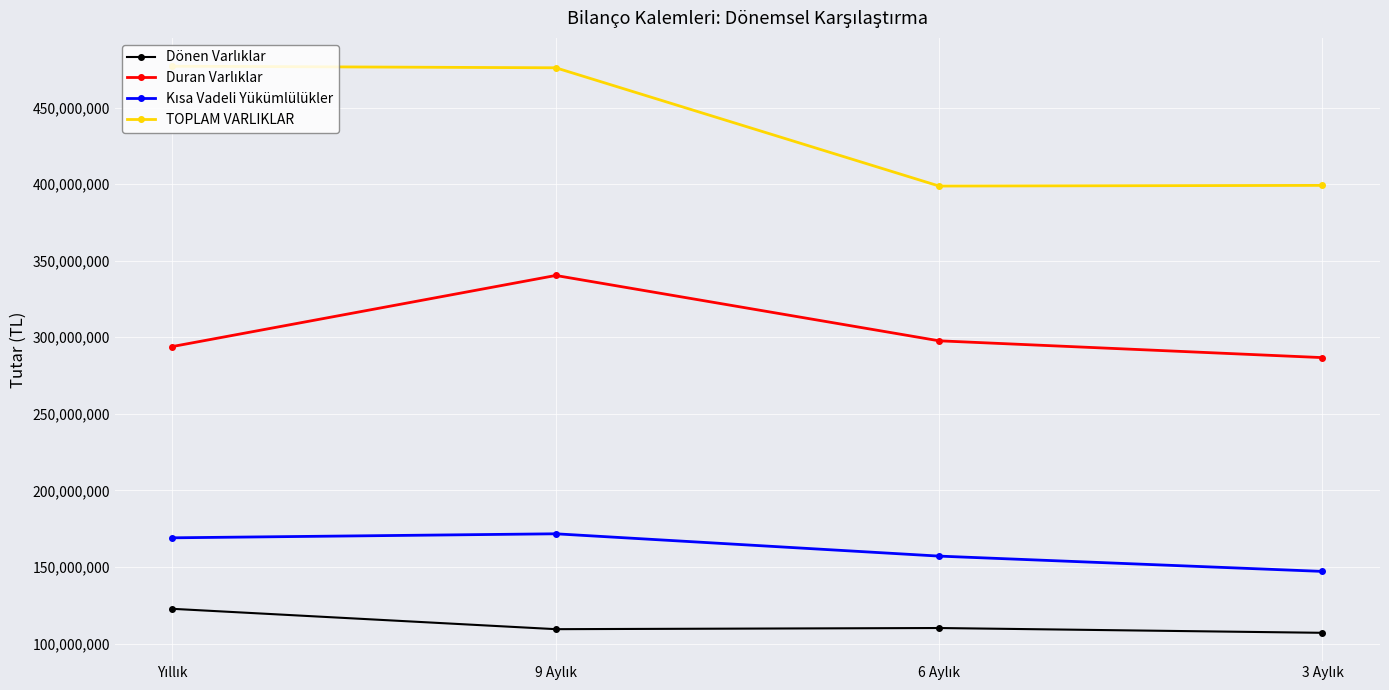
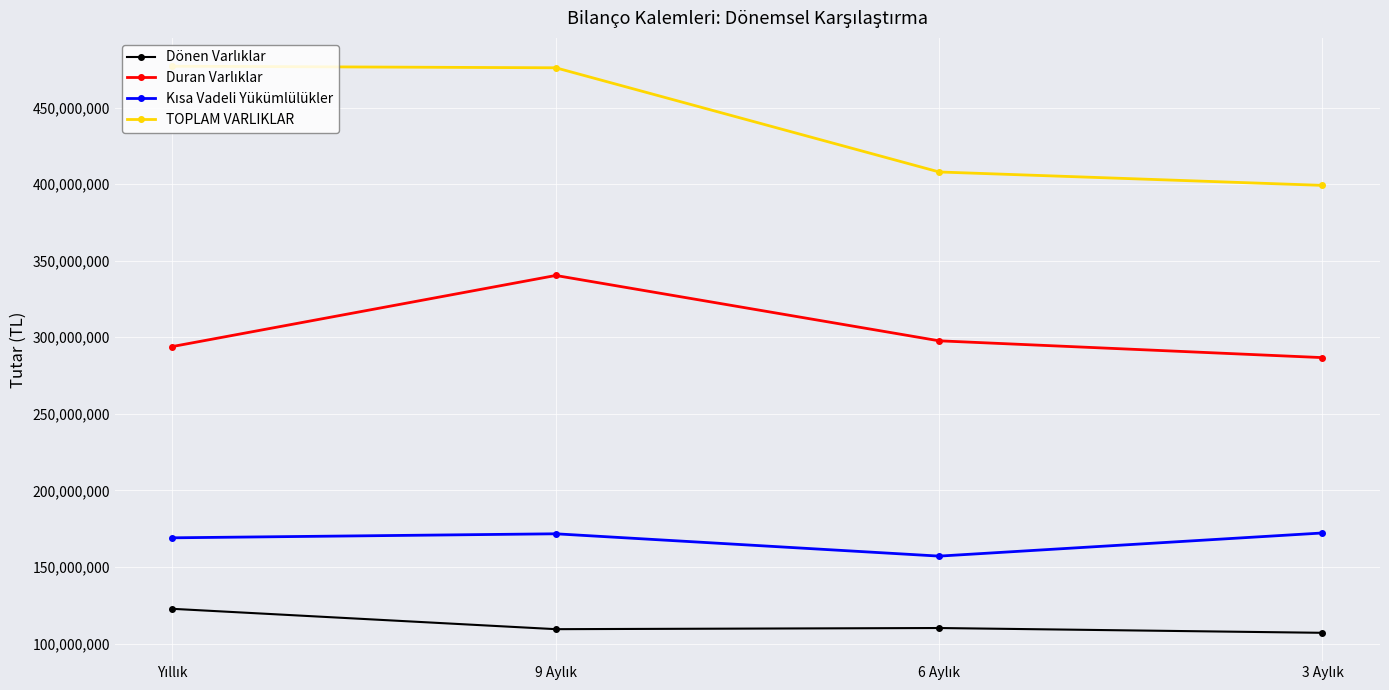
  {
    "Dönen Varlıklar": {
      "Yıllık": "123,000,000",
      "9 Aylık": "109,000,000",
      "6 Aylık": "110,000,000",
      "3 Aylık": "107,000,000"
    },
    "Duran Varlıklar": {
      "Yıllık": "294,000,000",
      "9 Aylık": "340,000,000",
      "6 Aylık": "298,000,000",
      "3 Aylık": "287,000,000"
    },
    "Kısa Vadeli Yükümlülükler": {
      "Yıllık": "169,000,000",
      "9 Aylık": "172,000,000",
      "6 Aylık": "157,000,000",
-     "3 Aylık": "147,000,000"
+     "3 Aylık": "172,000,000"
    },
    "TOPLAM VARLIKLAR": {
      "9 Aylık": "476,000,000",
-     "6 Aylık": "399,000,000",
+     "6 Aylık": "408,000,000",
      "3 Aylık": "399,000,000"
    }
  }
